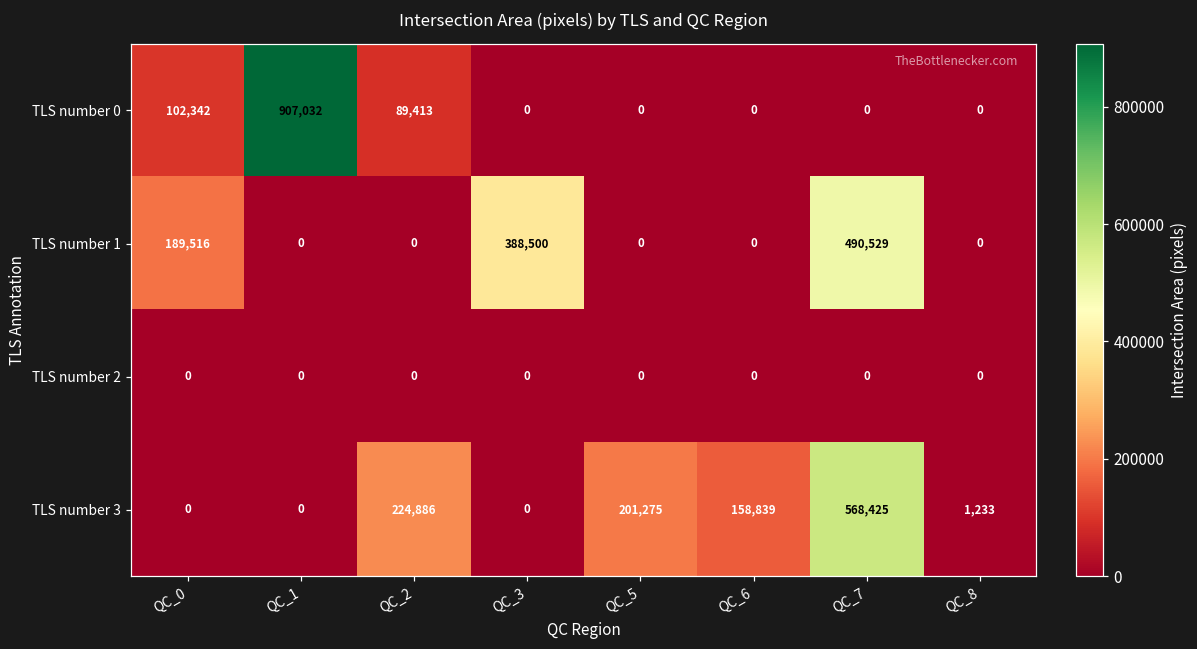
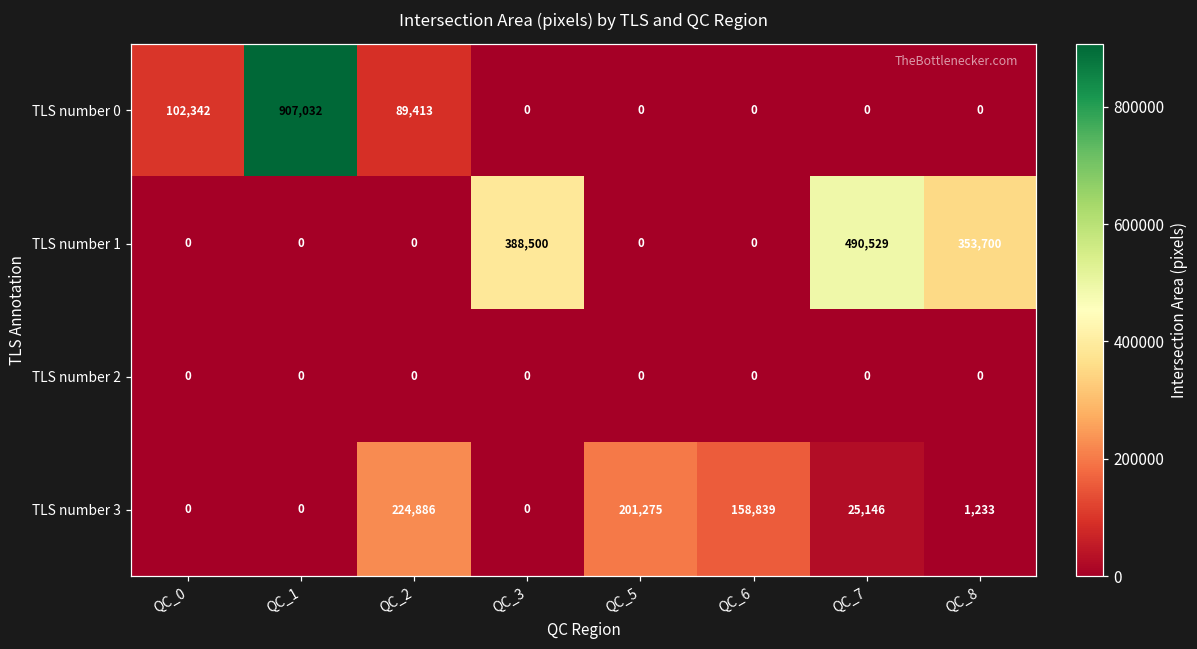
  {
    "TLS number 0": {
      "QC_0": "102,342",
      "QC_1": "907,032",
      "QC_2": "89,413",
      "QC_3": "0",
      "QC_5": "0",
      "QC_6": "0",
      "QC_7": "0"
    },
    "TLS number 1": {
-     "QC_0": "189,516",
+     "QC_0": "0",
      "QC_1": "0",
      "QC_2": "0",
      "QC_3": "388,500",
      "QC_5": "0",
      "QC_6": "0",
      "QC_7": "490,529",
-     "QC_8": "0"
+     "QC_8": "353,700"
    },
    "TLS number 2": {
      "QC_0": "0",
      "QC_1": "0",
      "QC_2": "0",
      "QC_3": "0",
      "QC_5": "0",
      "QC_6": "0",
      "QC_7": "0",
      "QC_8": "0"
    },
    "TLS number 3": {
      "QC_0": "0",
      "QC_1": "0",
      "QC_2": "224,886",
      "QC_3": "0",
      "QC_5": "201,275",
      "QC_6": "158,839",
-     "QC_7": "568,425",
+     "QC_7": "25,146",
      "QC_8": "1,233"
    }
  }
